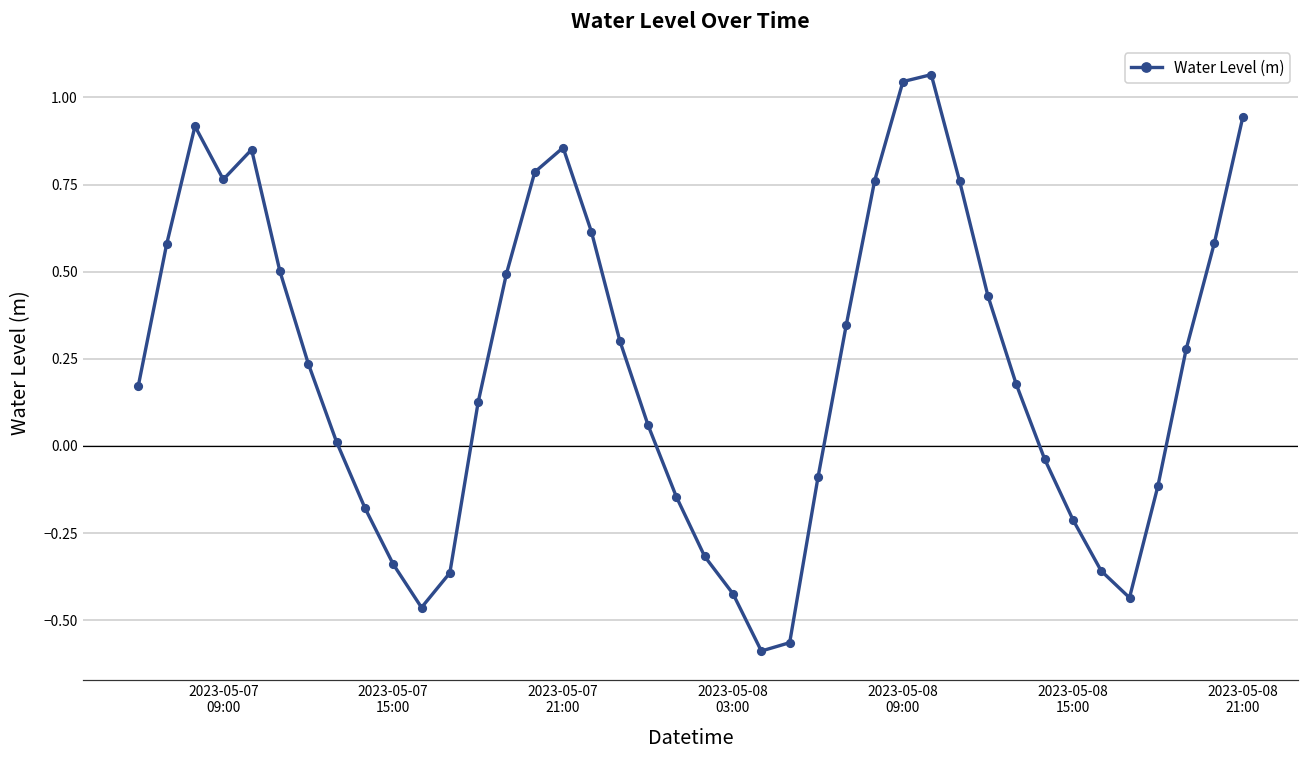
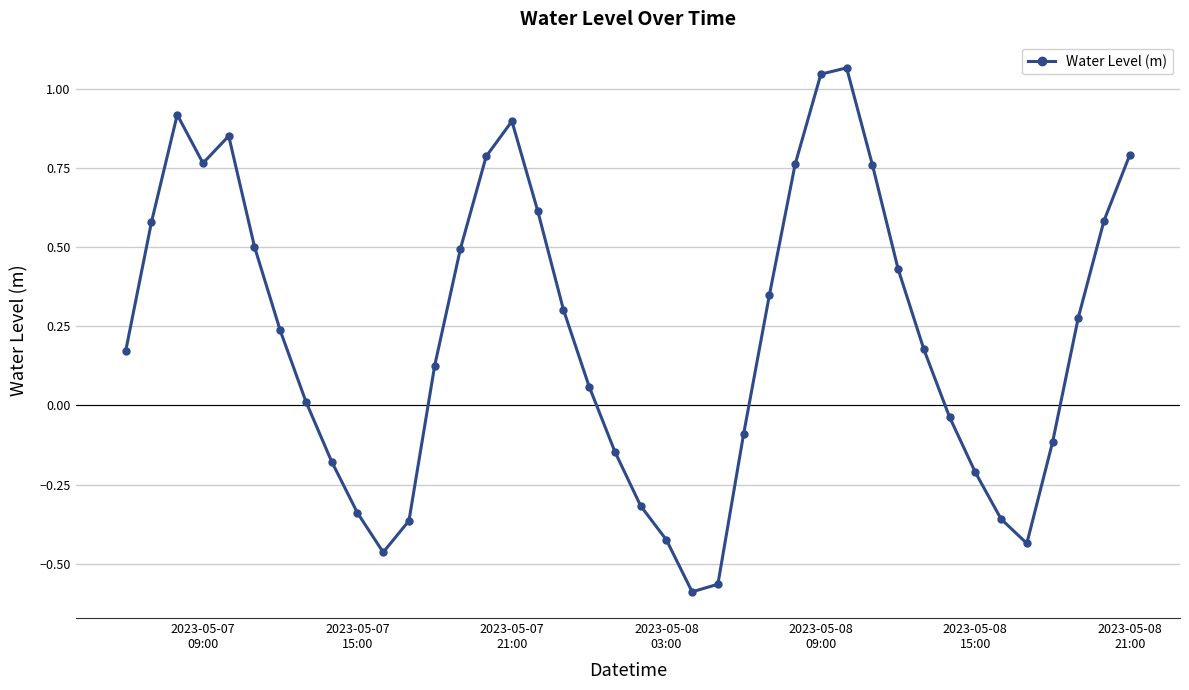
  {
    "2023-05-07 09:00": 0.76,
    "2023-05-07 15:00": -0.34,
-   "2023-05-07 21:00": 0.86,
+   "2023-05-07 21:00": 0.90,
    "2023-05-08 03:00": -0.42,
    "2023-05-08 09:00": 1.05,
    "2023-05-08 15:00": -0.21,
-   "2023-05-08 21:00": 0.94
+   "2023-05-08 21:00": 0.79
  }
